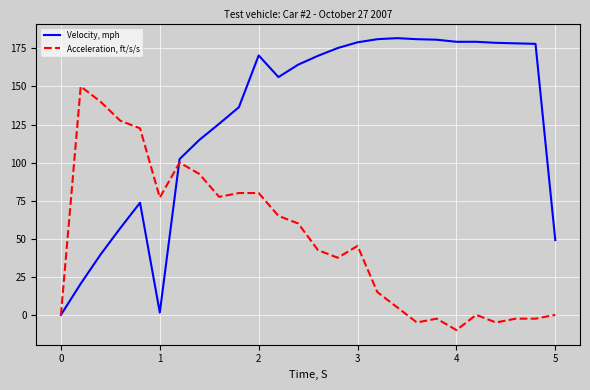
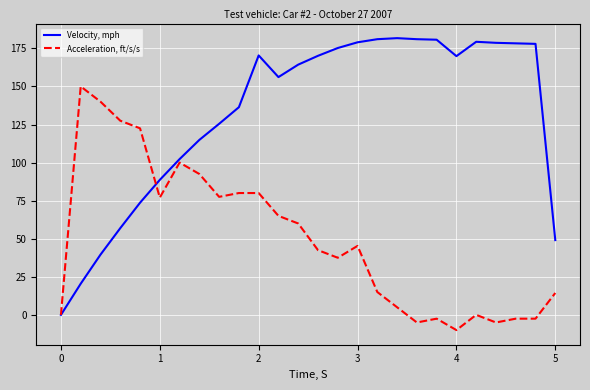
  {
    "Velocity, mph": {
-     "1": 2,
+     "1": 89,
      "2": 170,
      "3": 179,
-     "4": 179,
+     "4": 170,
      "5": 49
    },
    "Acceleration, ft/s/s": {
      "1": 77,
      "2": 80,
      "3": 45,
      "4": -10,
-     "5": 0
+     "5": 14
    }
  }
